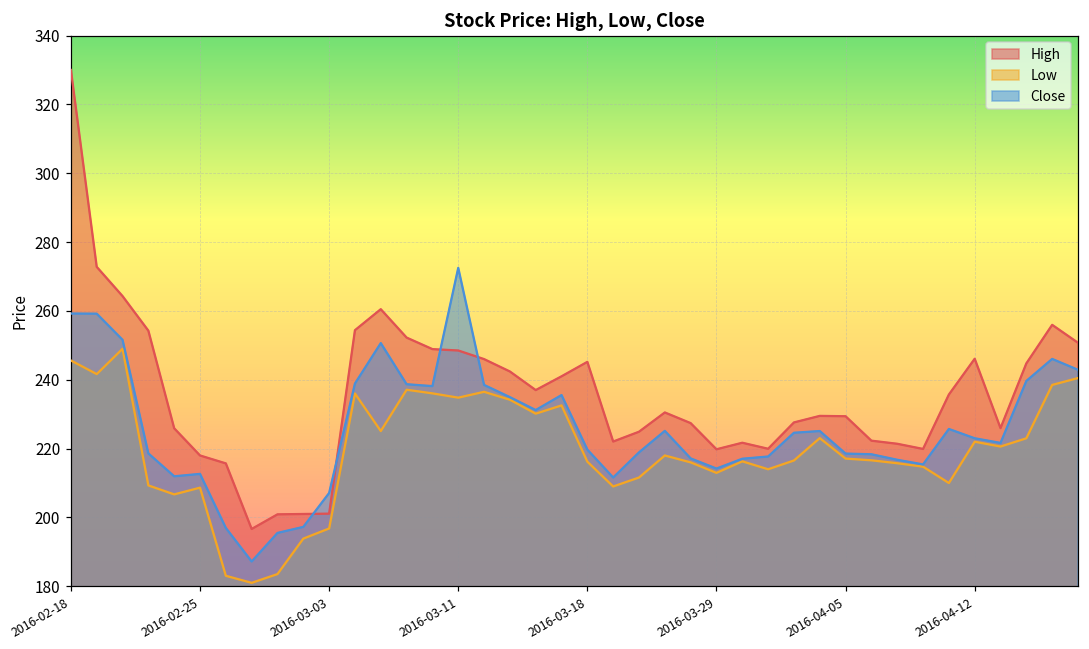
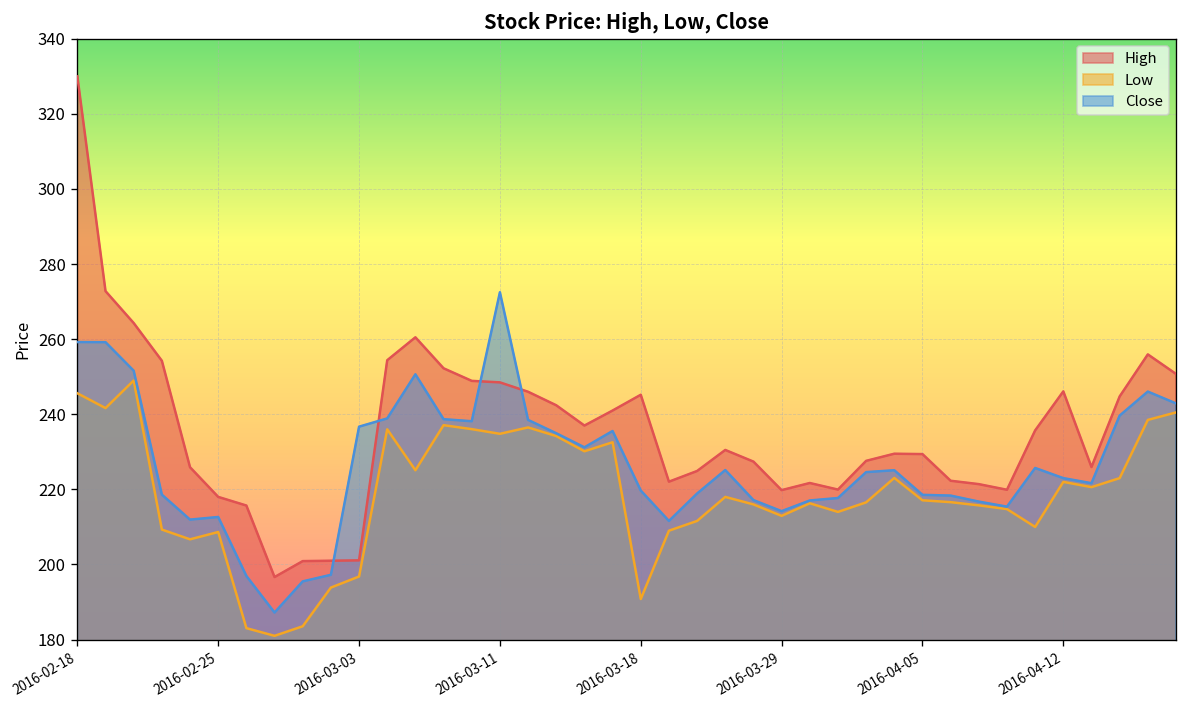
  {
    "High": {
      "2016-02-18": 330,
      "2016-02-25": 218,
      "2016-03-03": 201,
      "2016-03-11": 249,
      "2016-03-18": 245,
      "2016-03-29": 220,
      "2016-04-05": 229,
      "2016-04-12": 246
    },
    "Low": {
      "2016-02-18": 246,
      "2016-02-25": 209,
      "2016-03-03": 197,
      "2016-03-11": 235,
-     "2016-03-18": 216,
+     "2016-03-18": 191,
      "2016-03-29": 213,
      "2016-04-05": 217,
      "2016-04-12": 222
    },
    "Close": {
      "2016-02-18": 259,
      "2016-02-25": 213,
-     "2016-03-03": 207,
+     "2016-03-03": 237,
      "2016-03-11": 273,
      "2016-03-18": 220,
      "2016-03-29": 214,
      "2016-04-05": 219,
      "2016-04-12": 223
    }
  }
